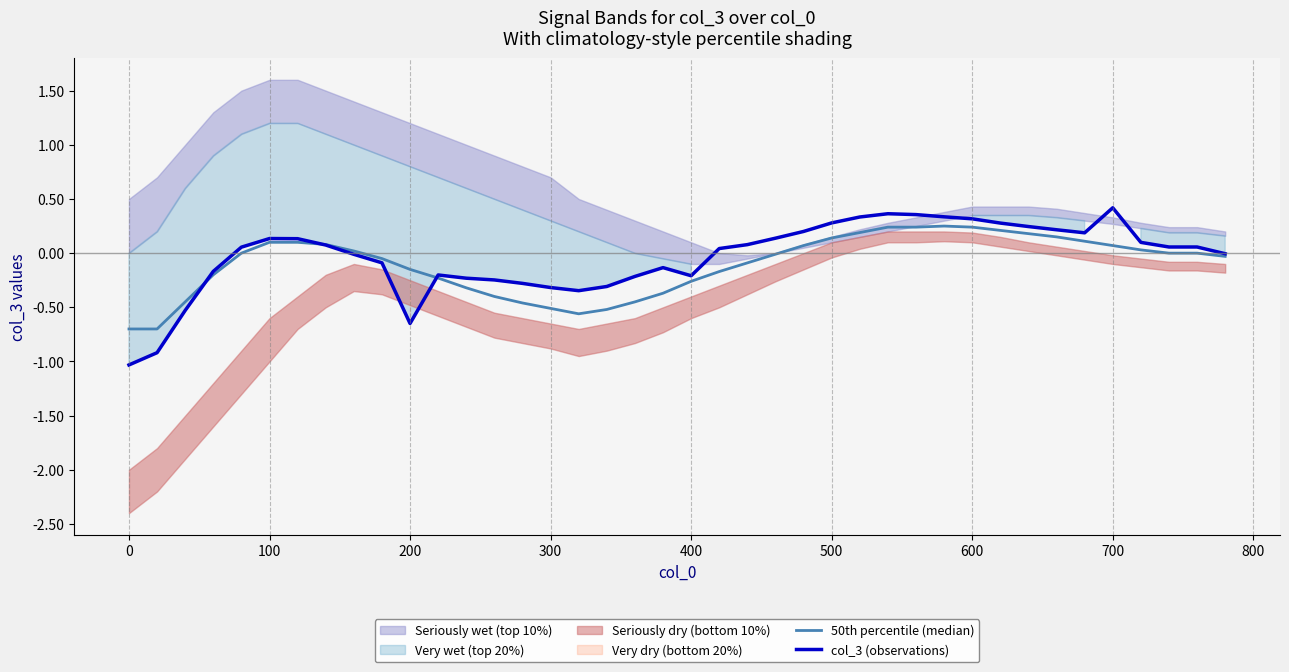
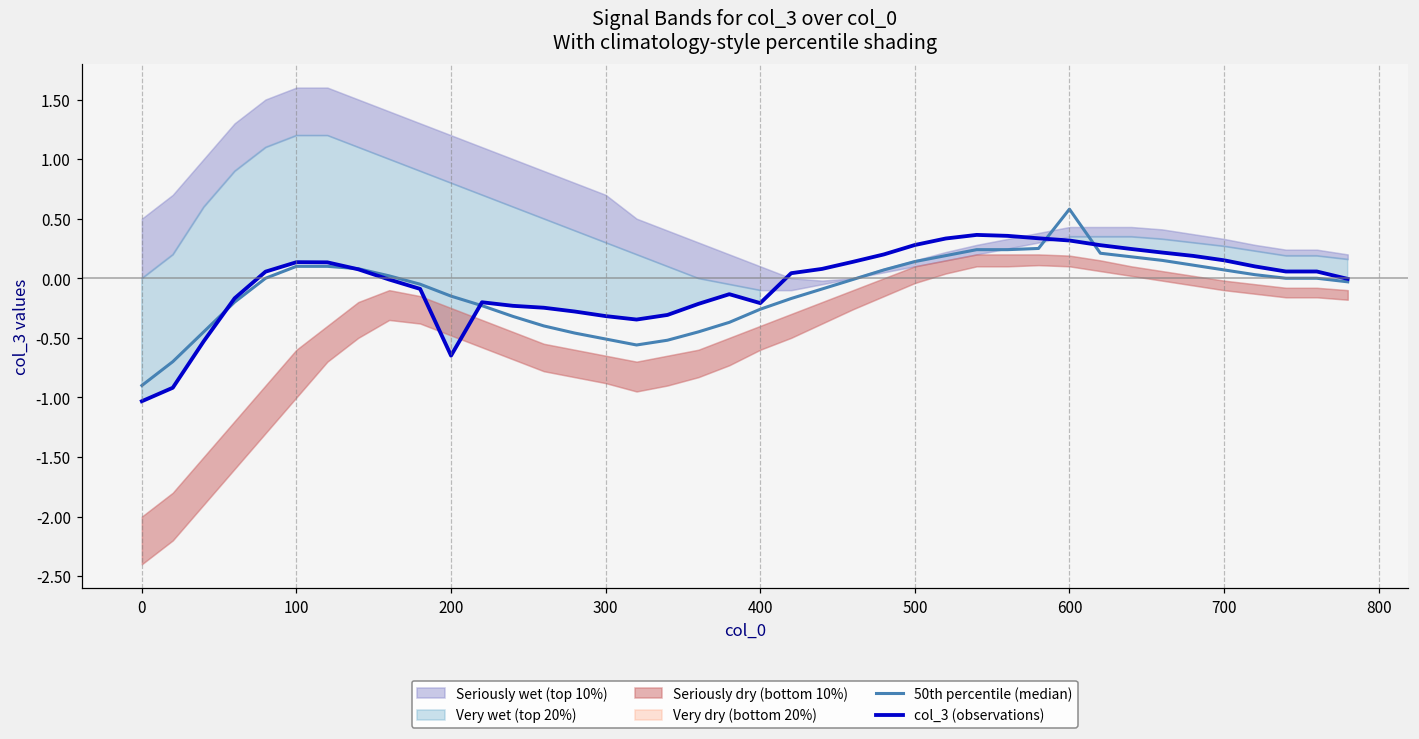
  {
    "50th percentile (median)": {
-     "0": -0.7,
+     "0": -0.9,
      "100": 0.10,
      "200": -0.15,
      "300": -0.51,
      "400": -0.26,
-     "600": 0.24,
+     "600": 0.58,
      "700": 0.07
    },
    "col_3 (observations)": {
      "0": -1.03,
      "100": 0.13,
      "200": -0.65,
      "300": -0.32,
      "400": -0.21,
      "500": 0.28,
      "600": 0.32,
-     "700": 0.42
+     "700": 0.15
    }
  }
